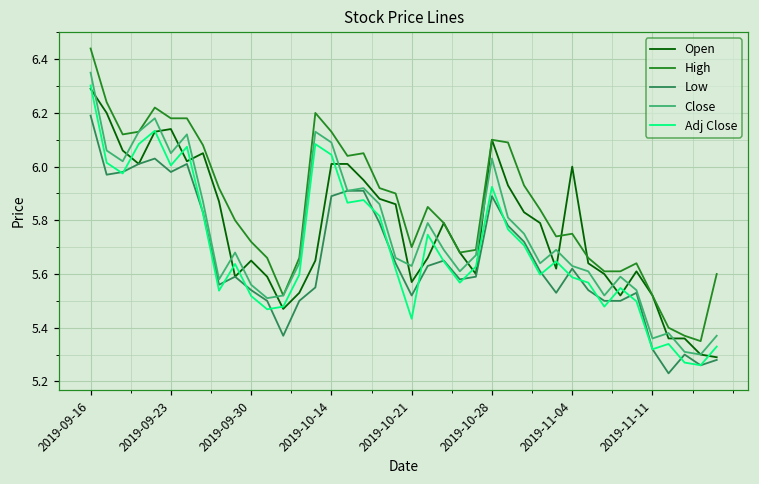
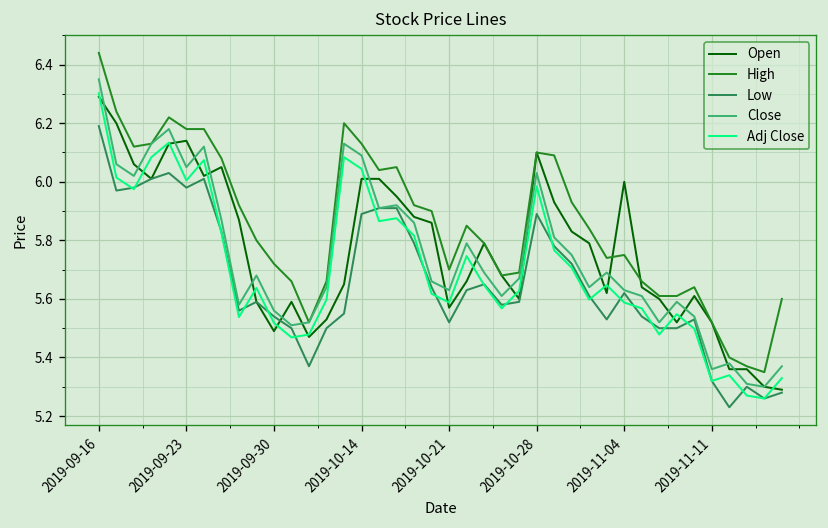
  {
    "Open": {
      "2019-09-16": 6.29,
      "2019-09-23": 6.14,
-     "2019-09-30": 5.65,
+     "2019-09-30": 5.49,
      "2019-10-14": 6.01,
      "2019-10-21": 5.57,
      "2019-11-04": 6.00
    },
    "Adj Close": {
      "2019-09-16": 6.30,
      "2019-09-23": 6.00,
      "2019-09-30": 5.52,
      "2019-10-14": 6.04,
-     "2019-10-21": 5.43,
-     "2019-10-28": 5.92,
+     "2019-10-21": 5.59,
+     "2019-10-28": 5.98,
      "2019-11-04": 5.59
    }
  }
